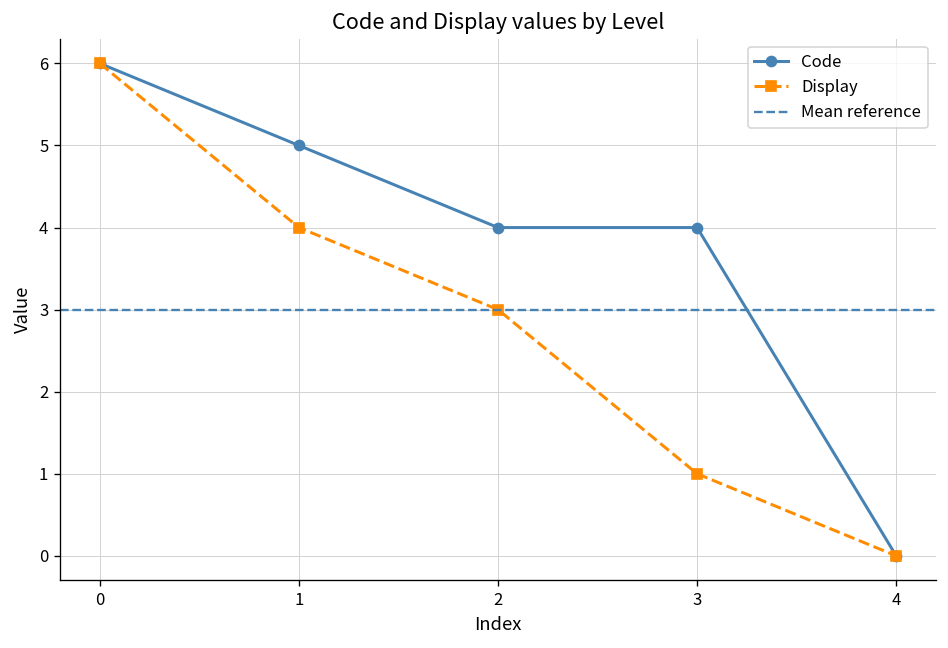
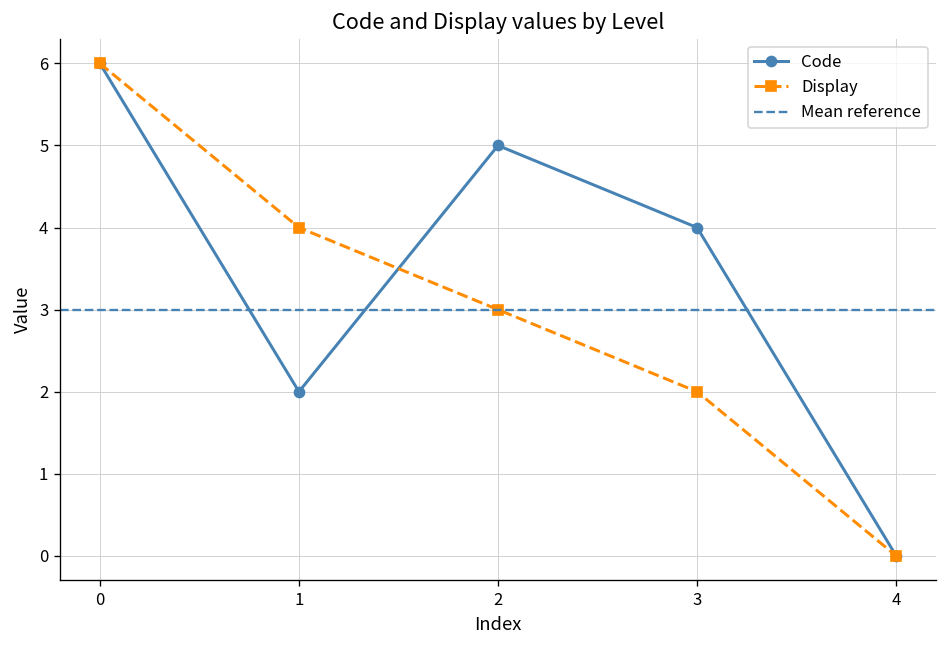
  {
    "Code": {
-     "1": 5,
-     "2": 4,
+     "1": 2,
+     "2": 5,
      "3": 4
    },
    "Display": {
      "1": 4,
      "2": 3,
-     "3": 1
+     "3": 2
    }
  }
